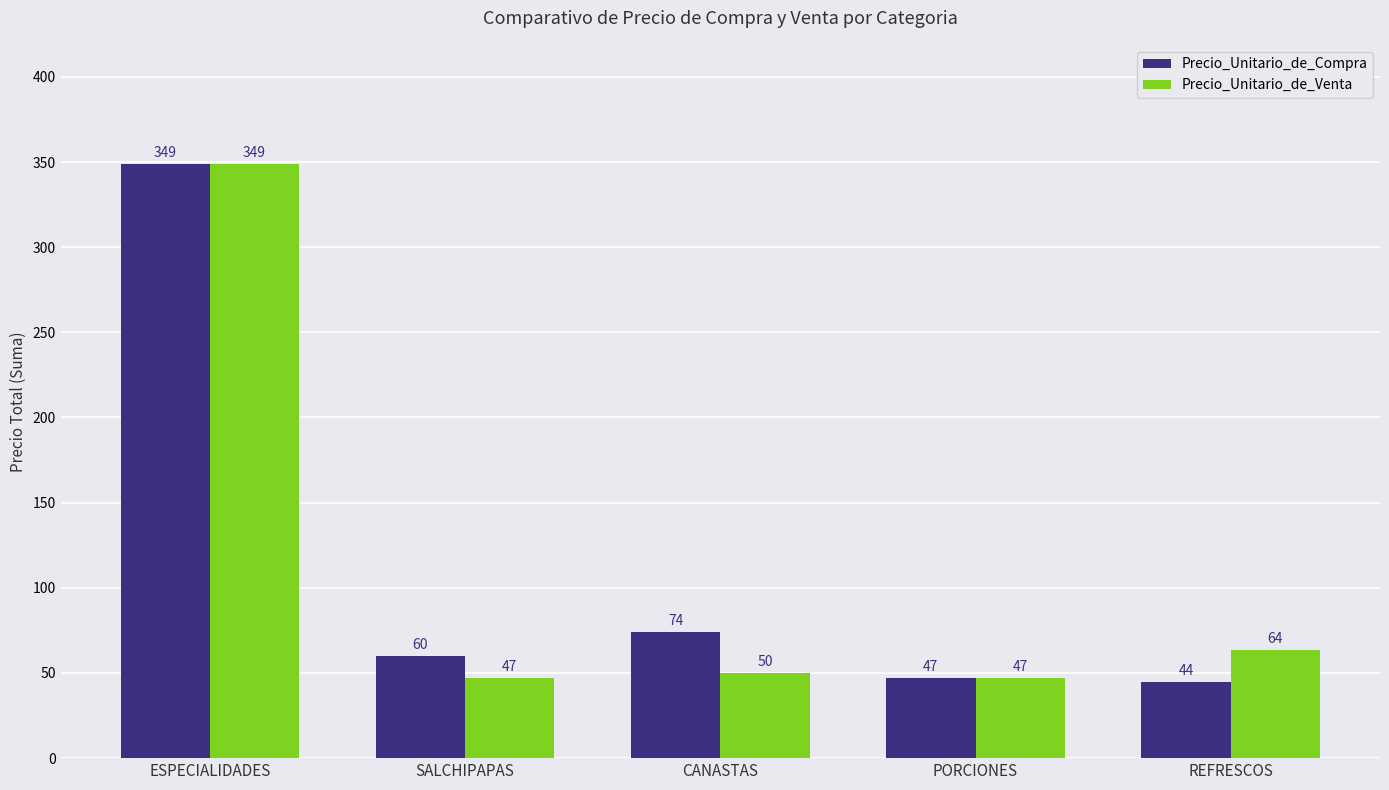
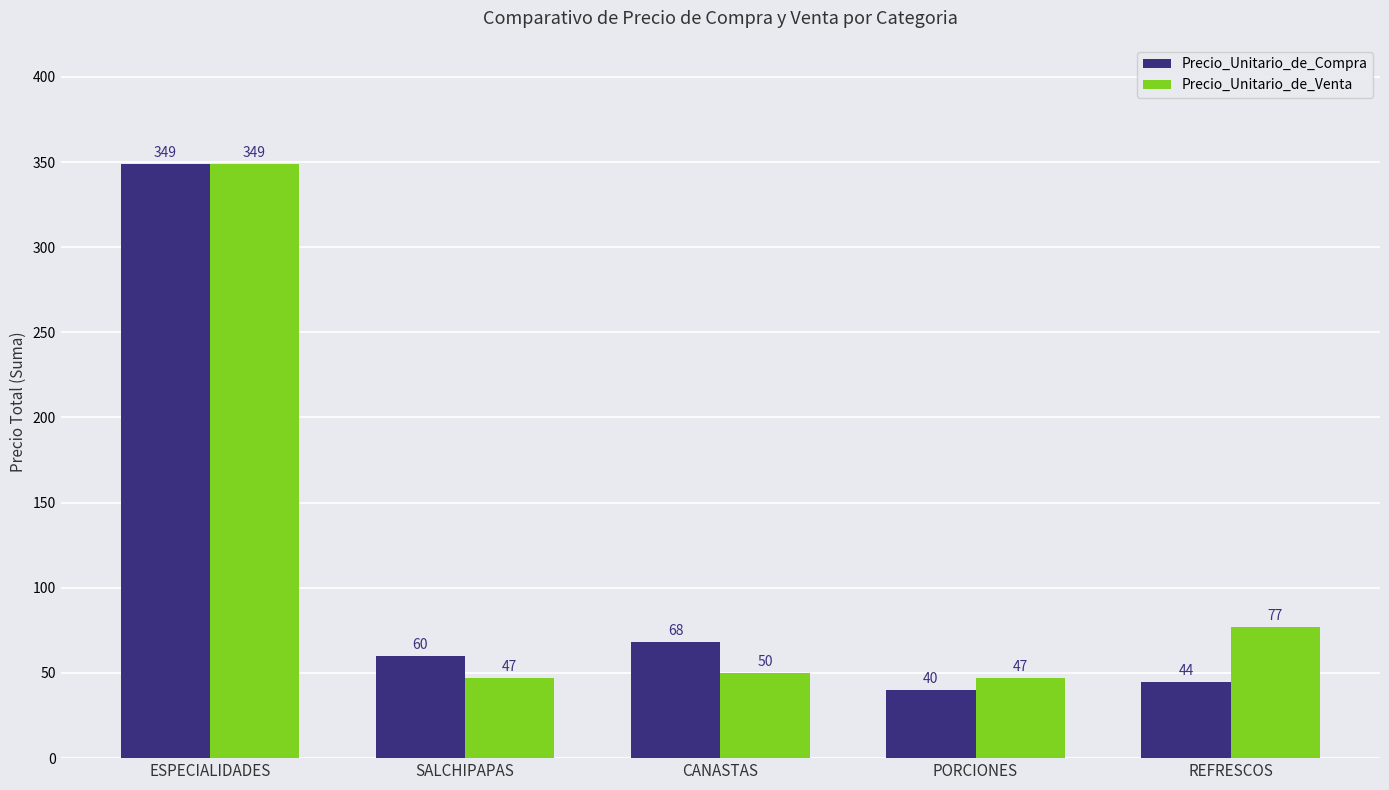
  {
    "Precio_Unitario_de_Compra": {
      "ESPECIALIDADES": 349,
      "SALCHIPAPAS": 60,
-     "CANASTAS": 74,
-     "PORCIONES": 47,
+     "CANASTAS": 68,
+     "PORCIONES": 40,
      "REFRESCOS": 44
    },
    "Precio_Unitario_de_Venta": {
      "ESPECIALIDADES": 349,
      "SALCHIPAPAS": 47,
      "CANASTAS": 50,
      "PORCIONES": 47,
-     "REFRESCOS": 64
+     "REFRESCOS": 77
    }
  }
